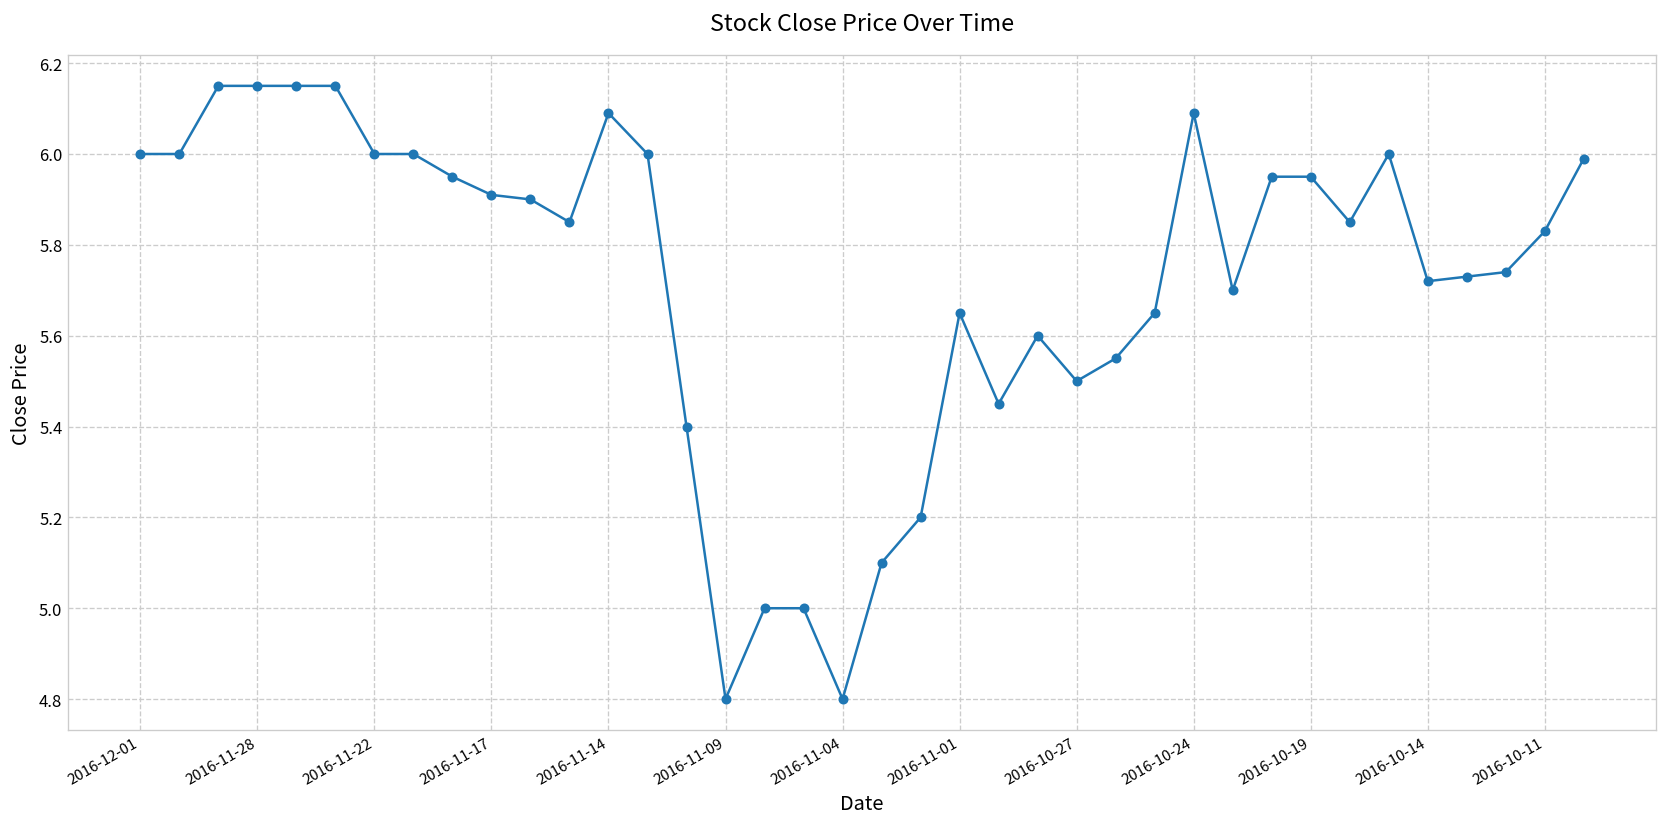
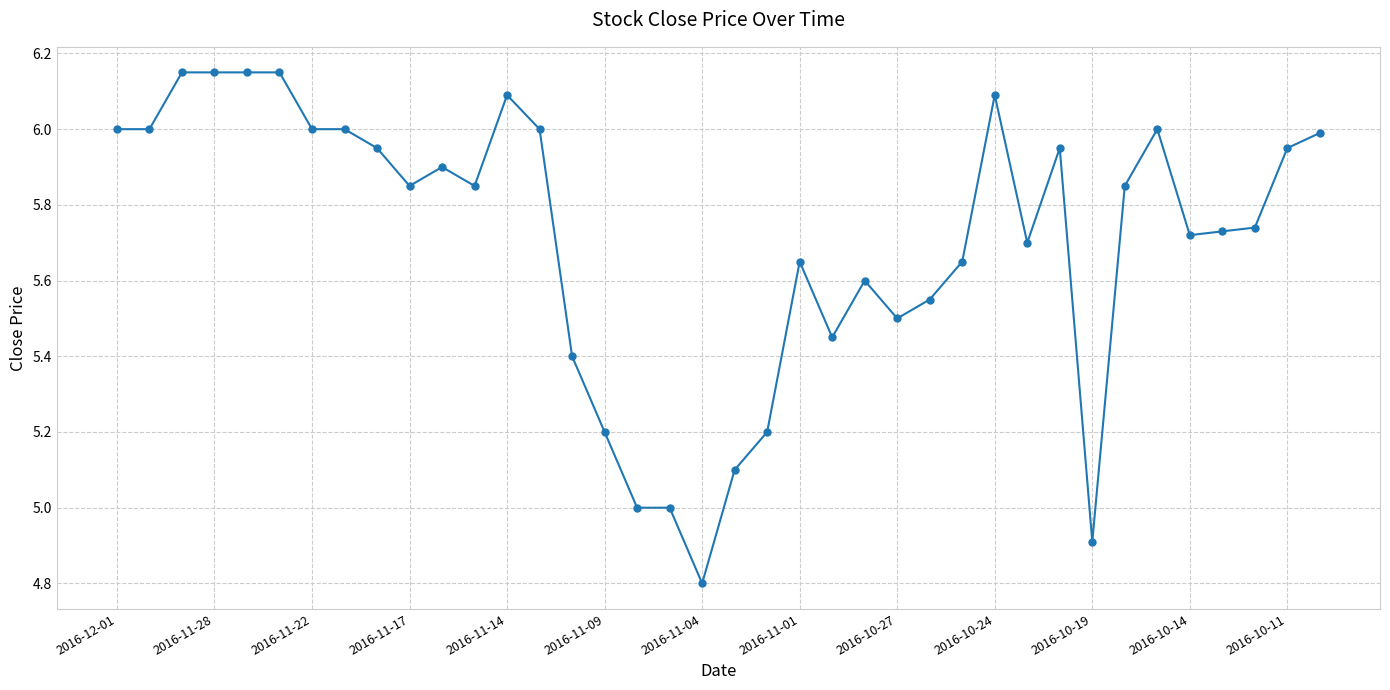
  {
    "2016-12-01": 6.00,
    "2016-11-28": 6.15,
    "2016-11-22": 6.00,
-   "2016-11-17": 5.91,
+   "2016-11-17": 5.85,
    "2016-11-14": 6.09,
-   "2016-11-09": 4.8,
+   "2016-11-09": 5.2,
    "2016-11-04": 4.80,
    "2016-11-01": 5.65,
    "2016-10-27": 5.50,
    "2016-10-24": 6.09,
-   "2016-10-19": 5.95,
+   "2016-10-19": 4.91,
    "2016-10-14": 5.72,
-   "2016-10-11": 5.83
+   "2016-10-11": 5.95
  }
